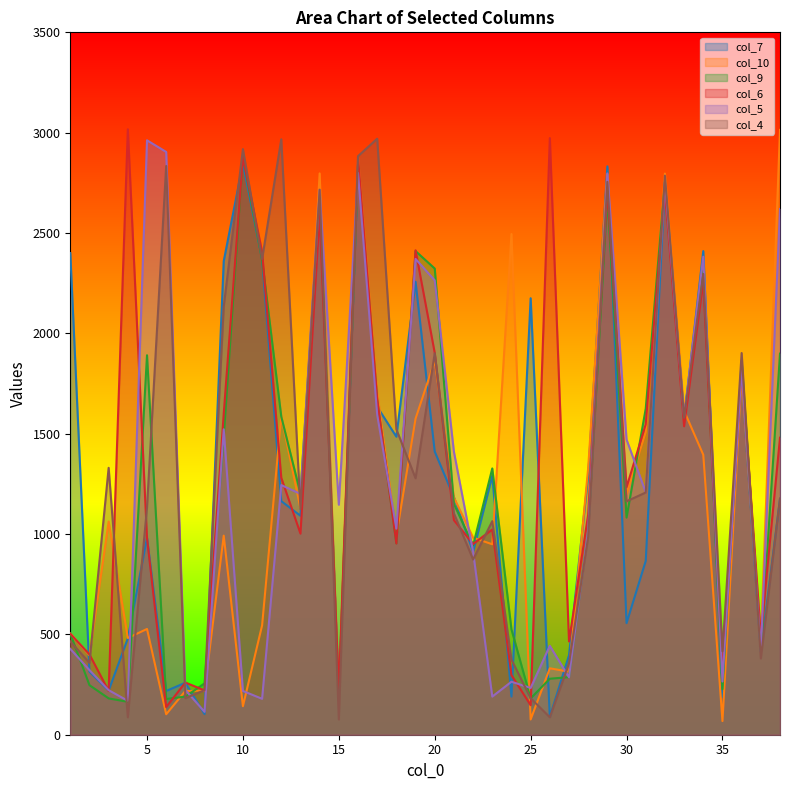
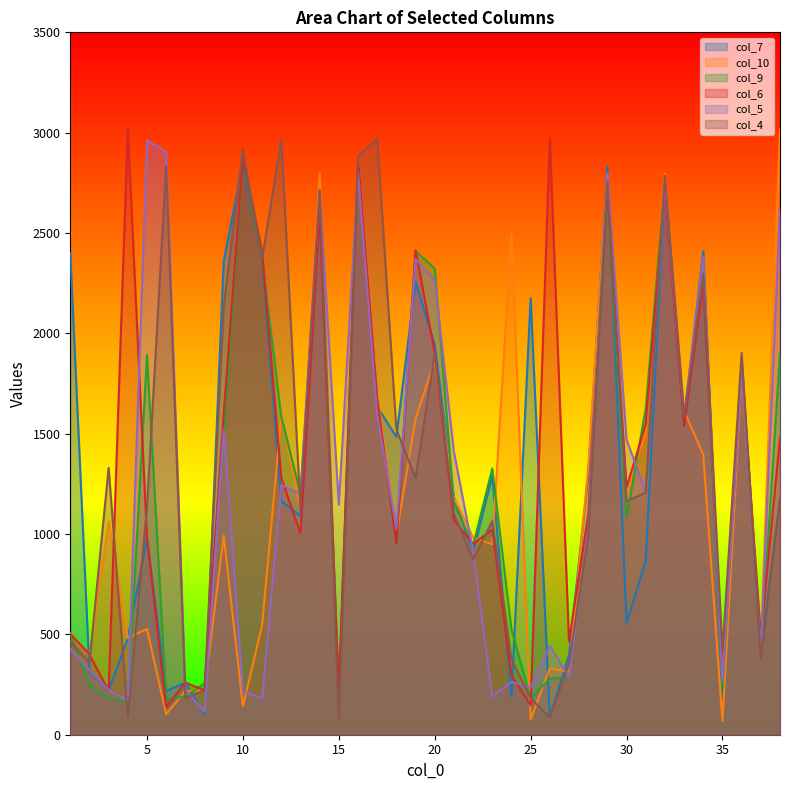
  {
    "col_7": {
      "10": 2850,
-     "20": 1410,
+     "20": 1940,
      "25": 2180,
      "30": 560,
      "35": 190
    },
    "col_9": {
      "5": 1890,
      "20": 2320,
      "30": 1080,
      "35": 230
    },
    "col_5": {
      "5": 2960,
      "10": 220,
      "15": 1150,
      "20": 2260,
      "25": 230,
      "30": 1470,
      "35": 270
    }
  }
